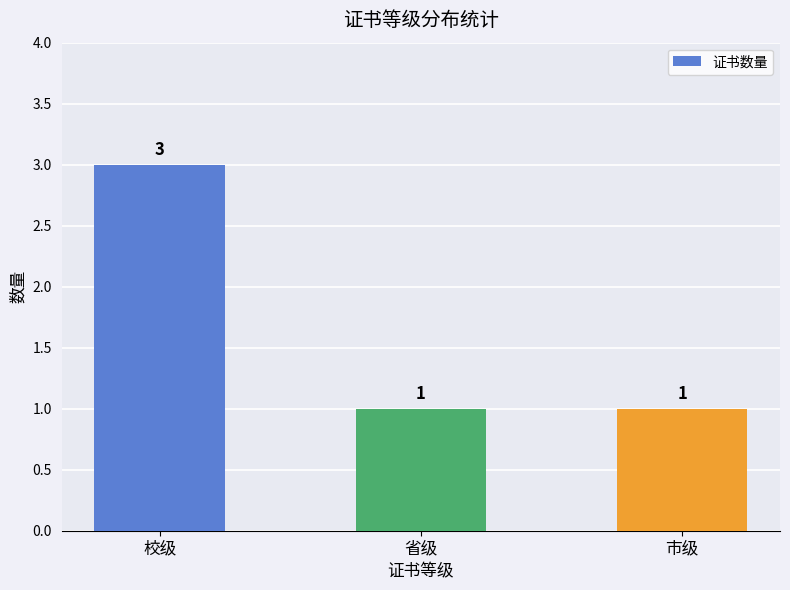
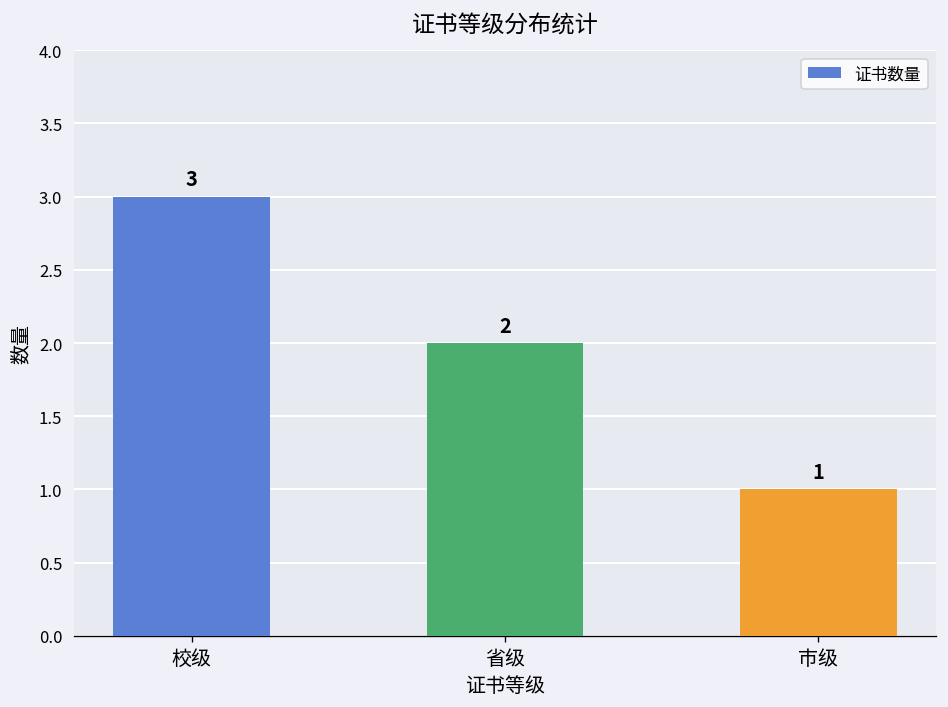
  {
    "校级": 3,
-   "省级": 1,
+   "省级": 2,
    "市级": 1
  }
